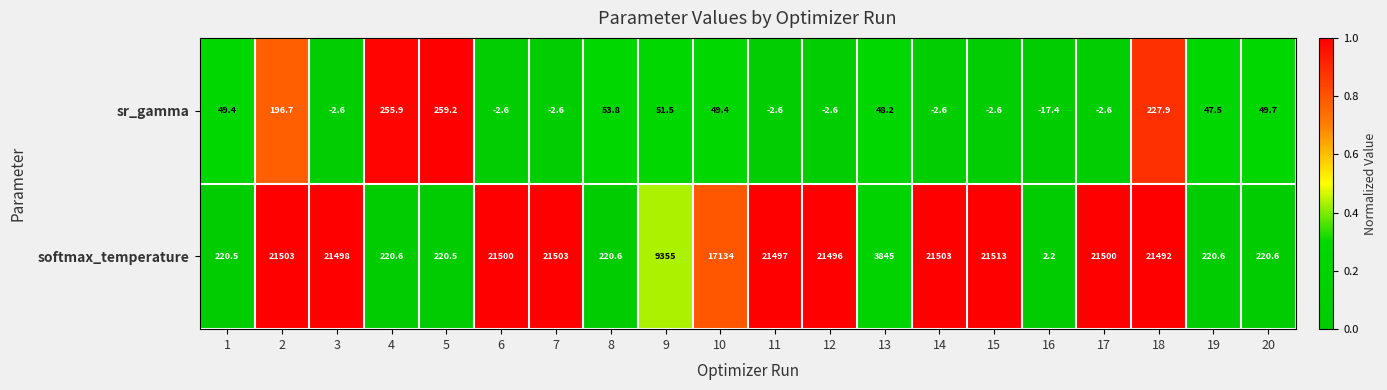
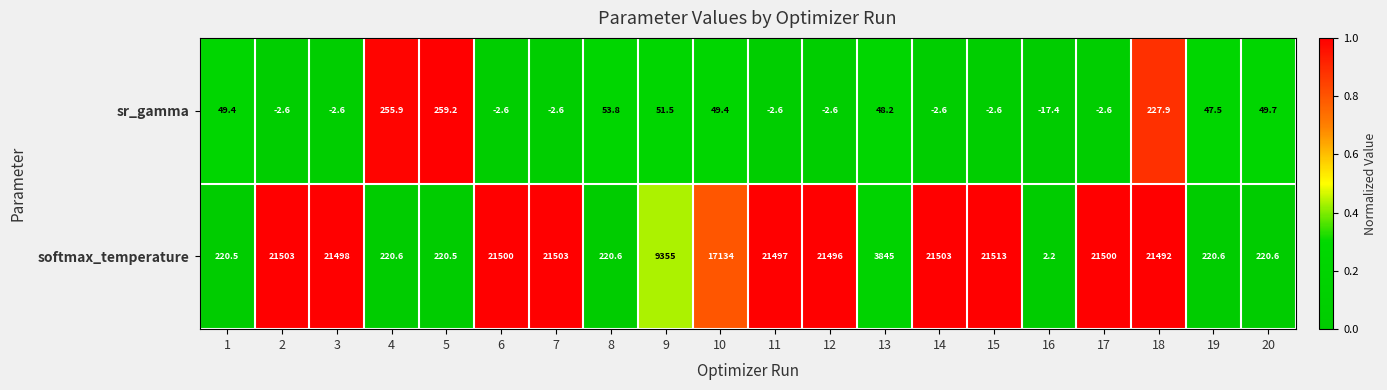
  {
    "sr_gamma": {
      "1": 49.4,
-     "2": 196.7,
+     "2": -2.6,
      "3": -2.6,
      "4": 255.9,
      "5": 259.2,
      "6": -2.6,
      "7": -2.6,
      "8": 53.8,
      "9": 51.5,
      "10": 49.4,
      "11": -2.6,
      "12": -2.6,
      "13": 48.2,
      "14": -2.6,
      "15": -2.6,
      "16": -17.4,
      "17": -2.6,
      "18": 227.9,
      "19": 47.5,
      "20": 49.7
    },
    "softmax_temperature": {
      "1": 220.5,
      "2": 21503,
      "3": 21498,
      "4": 220.6,
      "5": 220.5,
      "6": 21500,
      "7": 21503,
      "8": 220.6,
      "9": 9355,
      "10": 17134,
      "11": 21497,
      "12": 21496,
      "13": 3845,
      "14": 21503,
      "15": 21513,
      "16": 2.2,
      "17": 21500,
      "18": 21492,
      "19": 220.6,
      "20": 220.6
    }
  }
